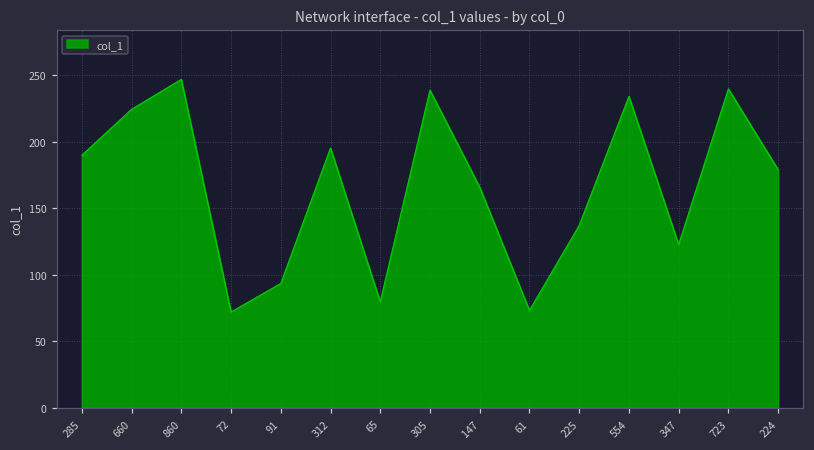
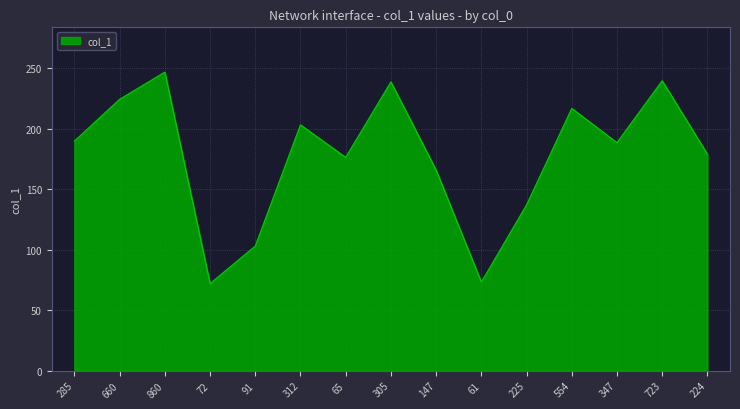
  {
    "285": 190,
    "660": 224,
    "860": 247,
    "72": 72,
-   "91": 93,
-   "312": 195,
-   "65": 80,
+   "91": 103,
+   "312": 203,
+   "65": 176,
    "305": 239,
    "147": 166,
    "61": 73,
    "225": 137,
-   "554": 234,
-   "347": 123,
+   "554": 217,
+   "347": 188,
    "723": 240,
    "224": 179
  }
